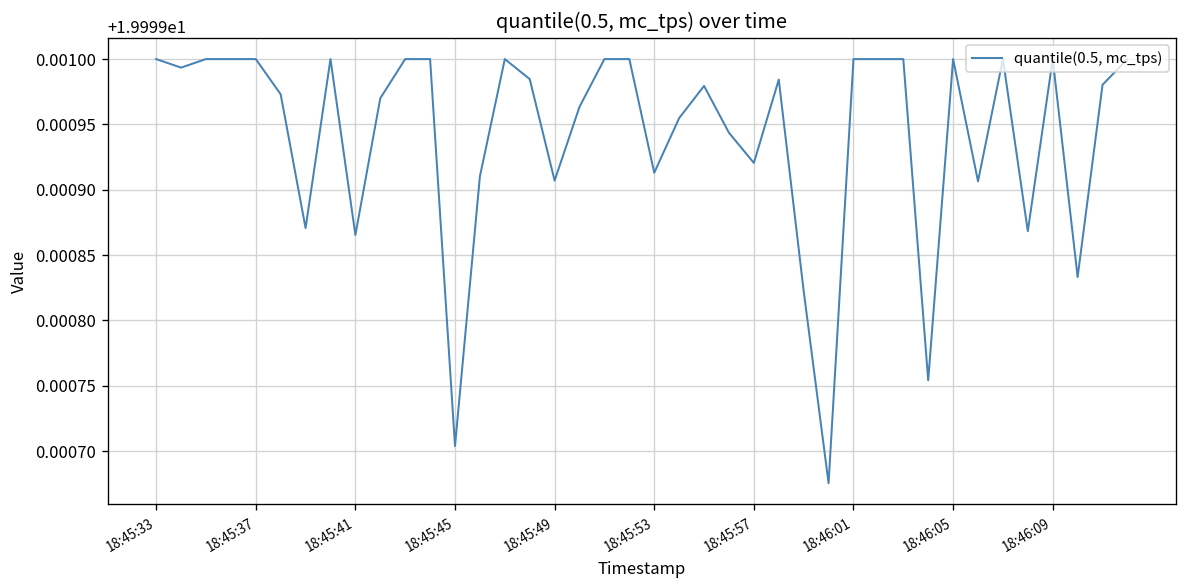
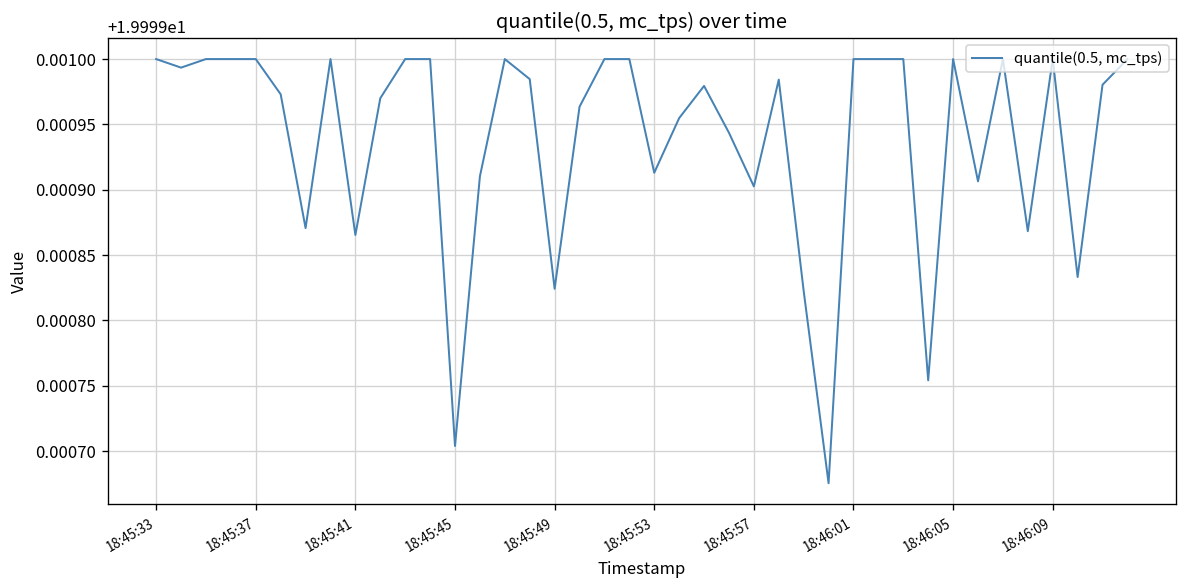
  {
    "18:45:33": 20.000000,
    "18:45:37": 20.000000,
    "18:45:41": 19.999865,
    "18:45:45": 19.999704,
-   "18:45:49": 19.999907,
+   "18:45:49": 19.999824,
    "18:45:53": 19.999913,
-   "18:45:57": 19.999921,
+   "18:45:57": 19.999903,
    "18:46:01": 20.000000,
    "18:46:05": 20.000000
  }
